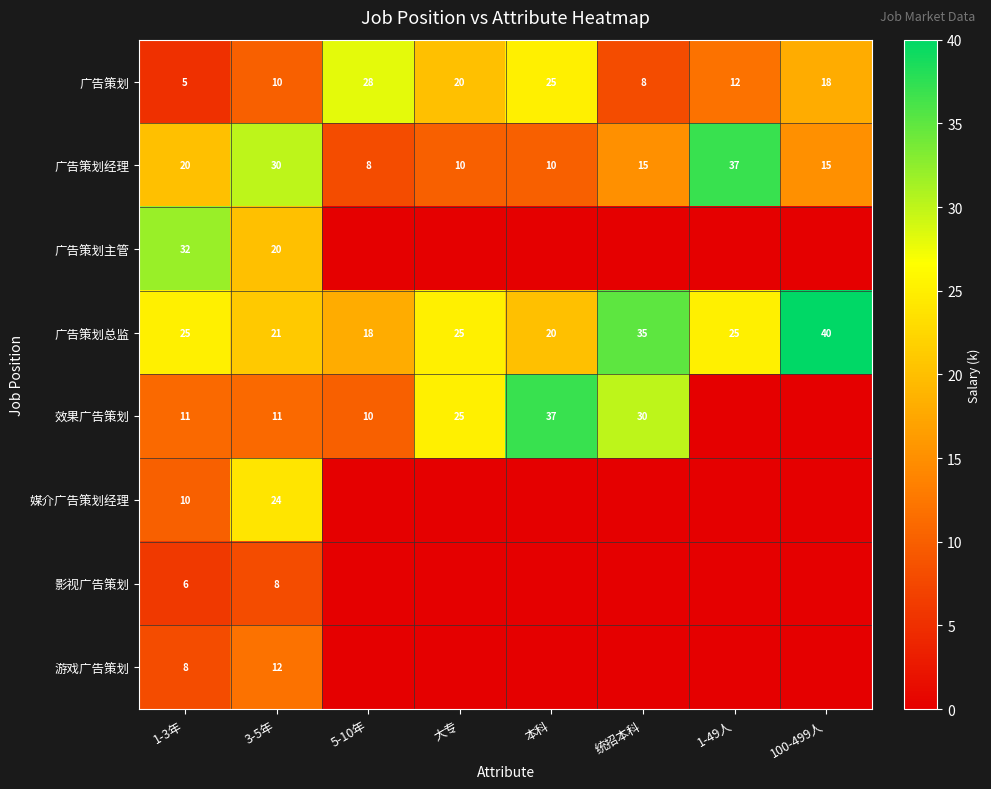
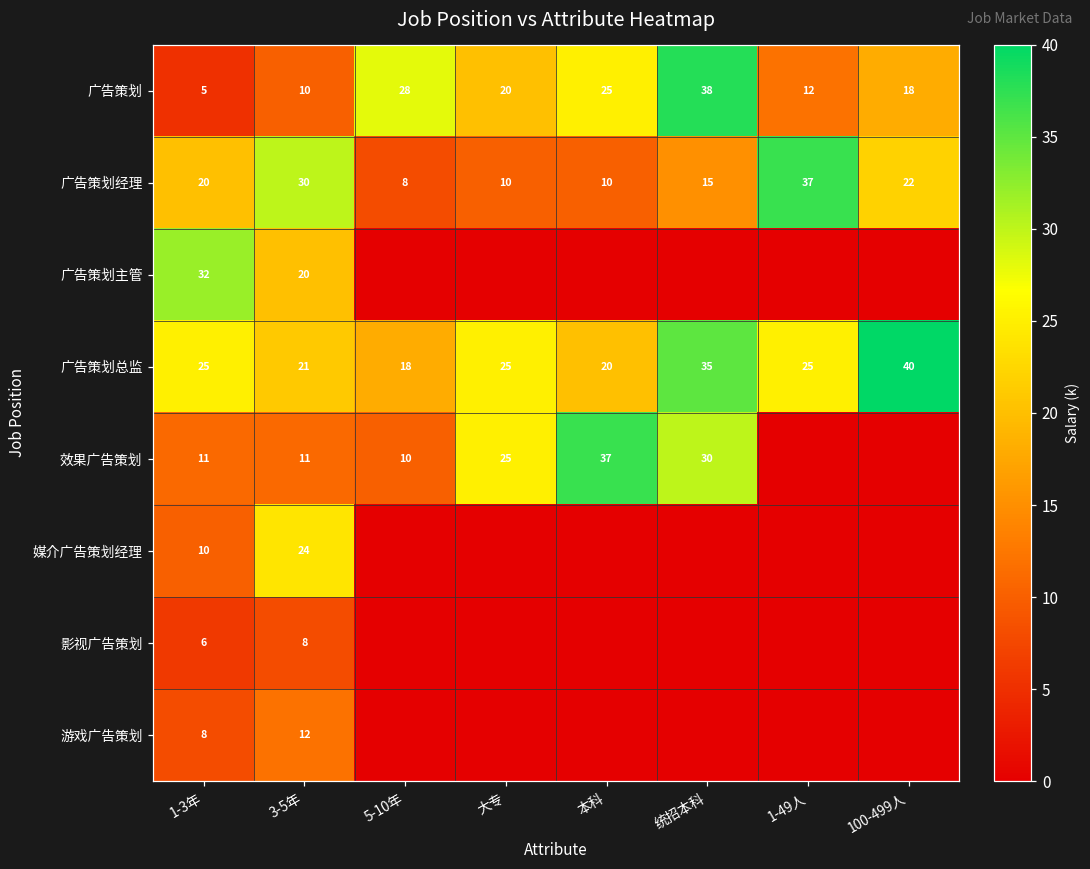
  {
    "广告策划": {
      "1-3年": 5,
      "3-5年": 10,
      "5-10年": 28,
      "大专": 20,
      "本科": 25,
-     "统招本科": 8,
+     "统招本科": 38,
      "1-49人": 12,
      "100-499人": 18
    },
    "广告策划经理": {
      "1-3年": 20,
      "3-5年": 30,
      "5-10年": 8,
      "大专": 10,
      "本科": 10,
      "统招本科": 15,
      "1-49人": 37,
-     "100-499人": 15
+     "100-499人": 22
    },
    "广告策划主管": {
      "1-3年": 32,
      "3-5年": 20
    },
    "广告策划总监": {
      "1-3年": 25,
      "3-5年": 21,
      "5-10年": 18,
      "大专": 25,
      "本科": 20,
      "统招本科": 35,
      "1-49人": 25,
      "100-499人": 40
    },
    "效果广告策划": {
      "1-3年": 11,
      "3-5年": 11,
      "5-10年": 10,
      "大专": 25,
      "本科": 37,
      "统招本科": 30
    },
    "媒介广告策划经理": {
      "1-3年": 10,
      "3-5年": 24
    },
    "影视广告策划": {
      "1-3年": 6,
      "3-5年": 8
    },
    "游戏广告策划": {
      "1-3年": 8,
      "3-5年": 12
    }
  }
